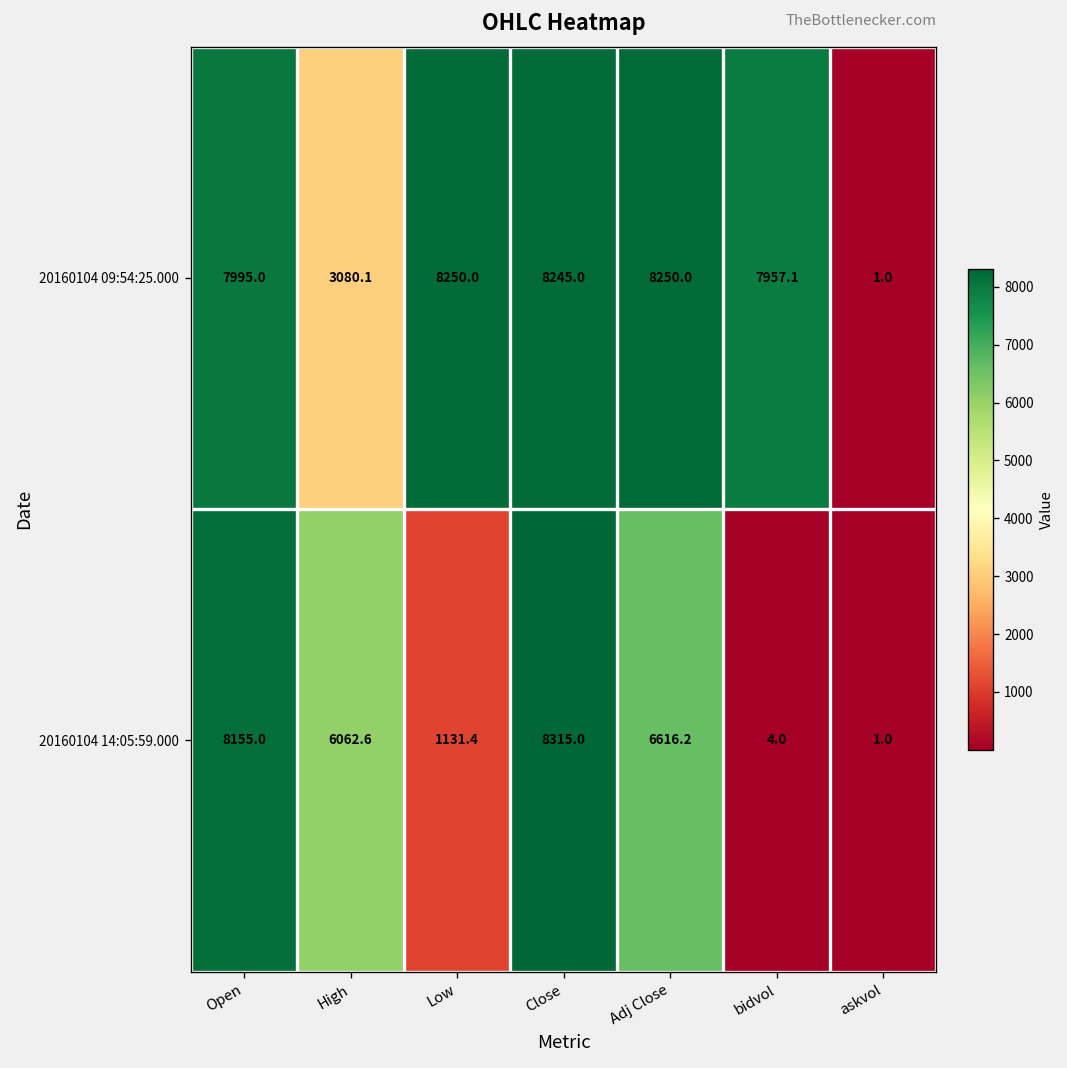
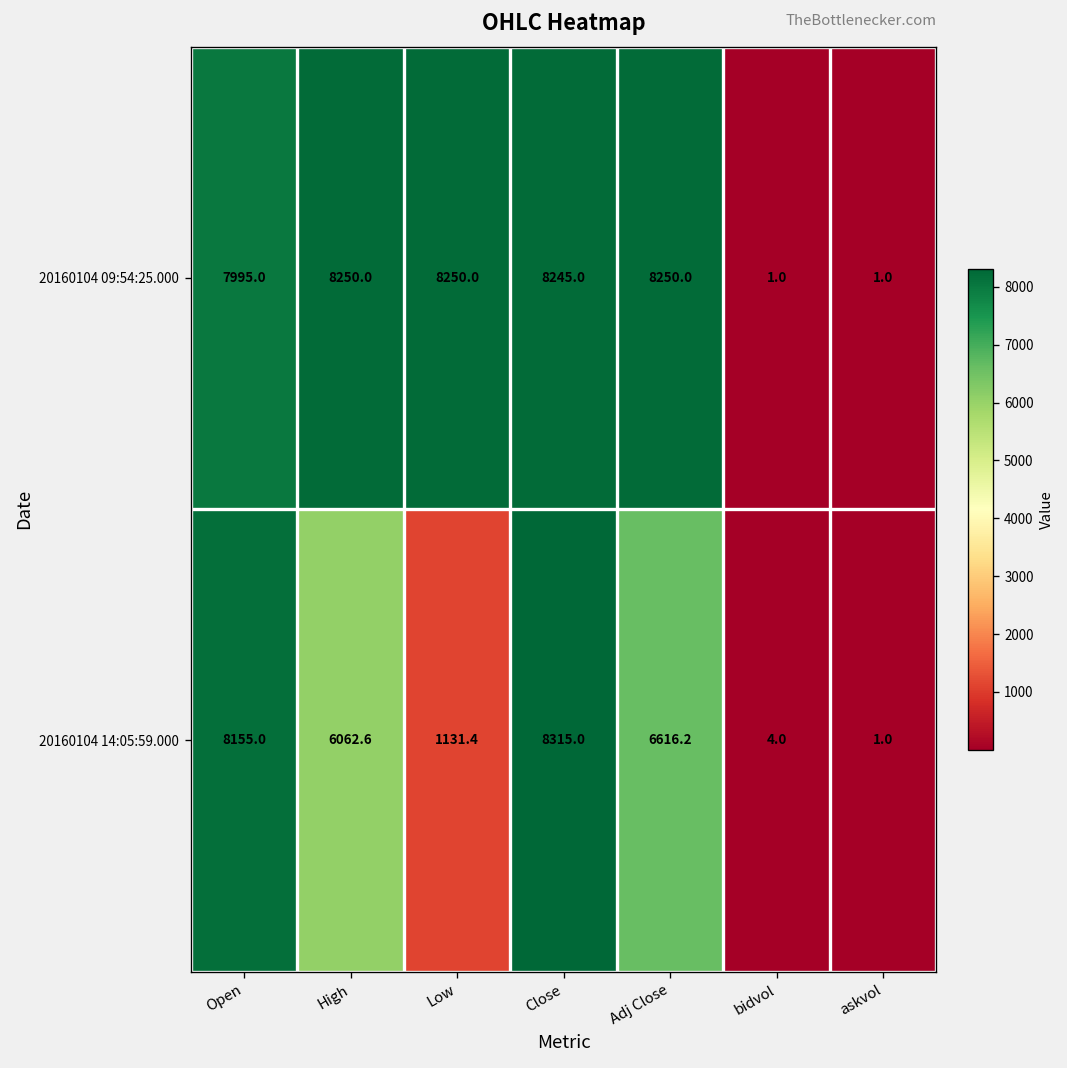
  {
    "20160104 09:54:25.000": {
      "Open": 7995.0,
-     "High": 3080.1,
+     "High": 8250.0,
      "Low": 8250.0,
      "Close": 8245.0,
      "Adj Close": 8250.0,
-     "bidvol": 7957.1,
+     "bidvol": 1.0,
      "askvol": 1.0
    },
    "20160104 14:05:59.000": {
      "Open": 8155.0,
      "High": 6062.6,
      "Low": 1131.4,
      "Close": 8315.0,
      "Adj Close": 6616.2,
      "bidvol": 4.0,
      "askvol": 1.0
    }
  }
